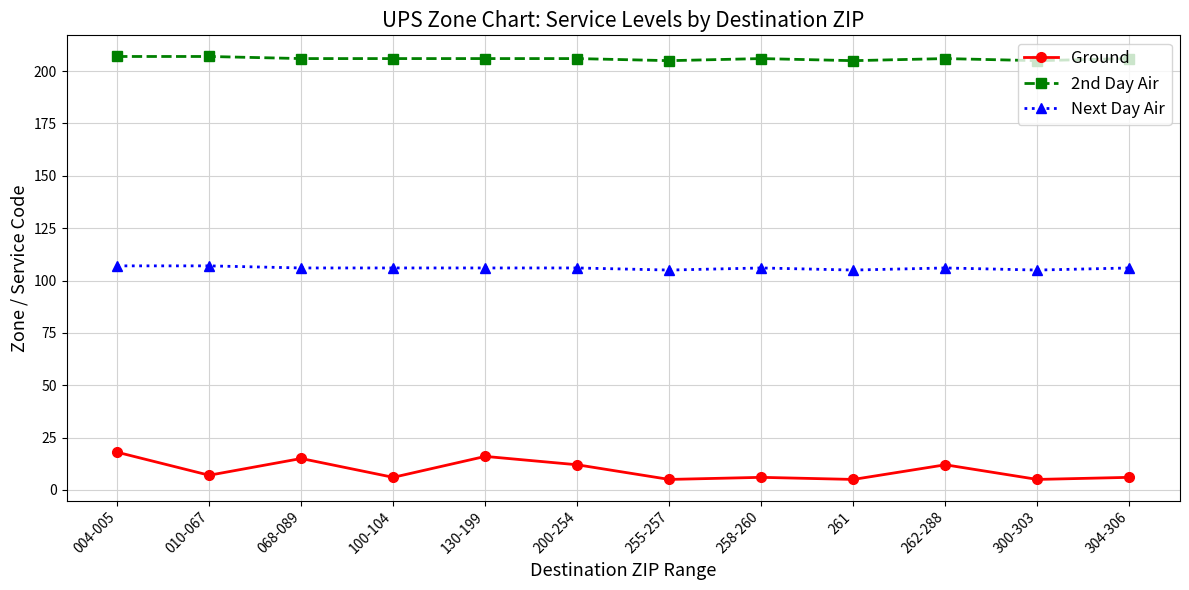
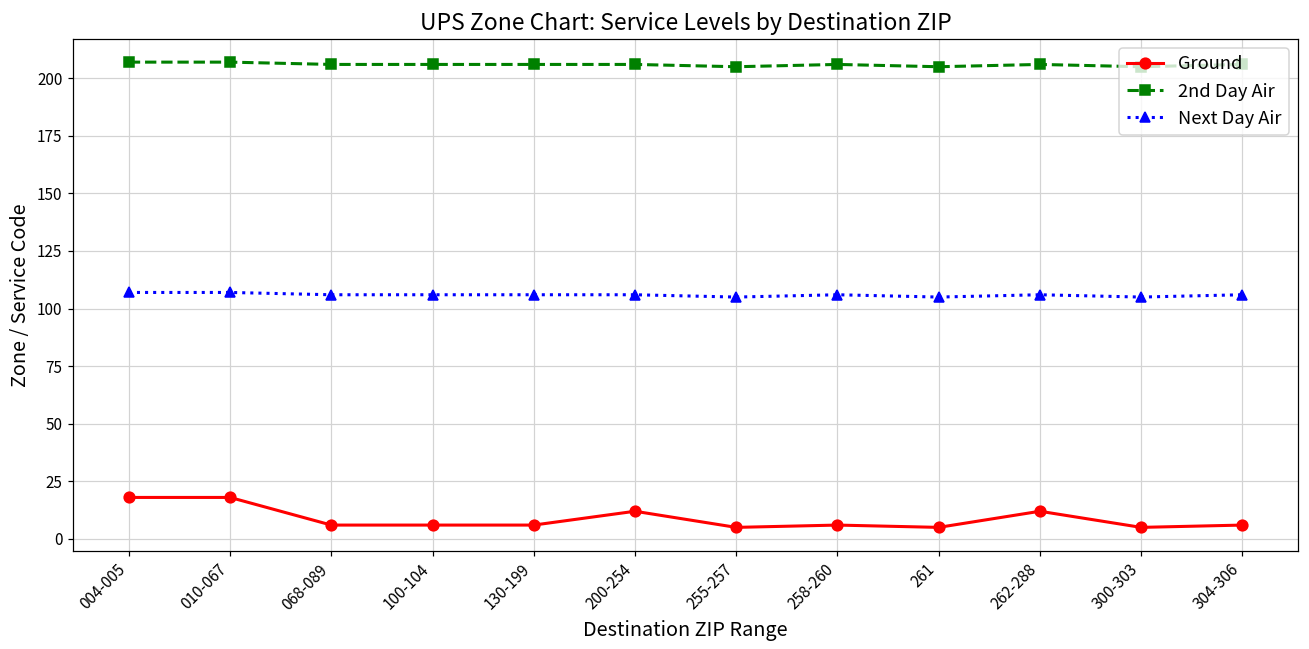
  {
    "Ground": {
      "004-005": 18,
-     "010-067": 7,
-     "068-089": 15,
+     "010-067": 18,
+     "068-089": 6,
      "100-104": 6,
-     "130-199": 16,
+     "130-199": 6,
      "200-254": 12,
      "255-257": 5,
      "258-260": 6,
      "261": 5,
      "262-288": 12,
      "300-303": 5,
      "304-306": 6
    },
    "2nd Day Air": {
      "004-005": 207,
      "010-067": 207,
      "068-089": 206,
      "100-104": 206,
      "130-199": 206,
      "200-254": 206,
      "255-257": 205,
      "258-260": 206,
      "261": 205,
      "262-288": 206
    },
    "Next Day Air": {
      "004-005": 107,
      "010-067": 107,
      "068-089": 106,
      "100-104": 106,
      "130-199": 106,
      "200-254": 106,
      "255-257": 105,
      "258-260": 106,
      "261": 105,
      "262-288": 106,
      "300-303": 105,
      "304-306": 106
    }
  }
